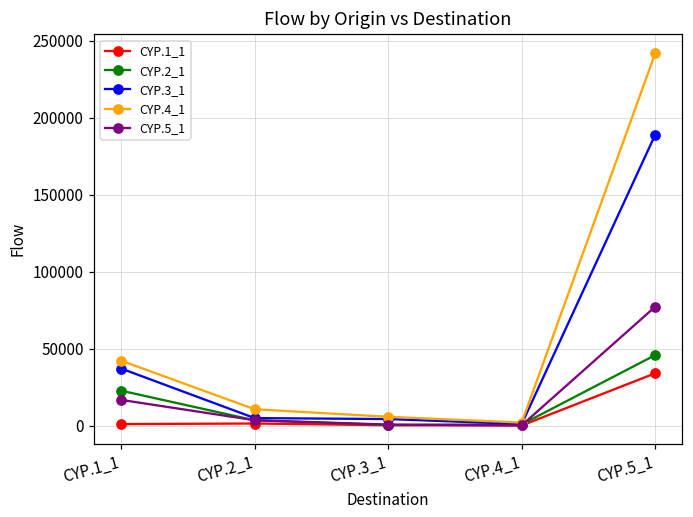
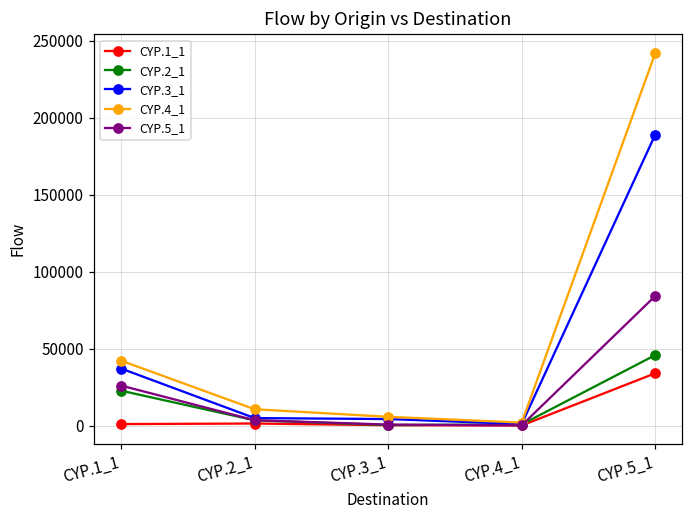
  {
    "CYP.1_1": {
      "CYP.1_1": 1000,
      "CYP.2_1": 1000,
      "CYP.5_1": 34000
    },
    "CYP.2_1": {
      "CYP.1_1": 23000,
      "CYP.5_1": 46000
    },
    "CYP.3_1": {
      "CYP.1_1": 37000,
      "CYP.5_1": 189000
    },
    "CYP.4_1": {
      "CYP.1_1": 42000,
      "CYP.2_1": 11000,
      "CYP.5_1": 242000
    },
    "CYP.5_1": {
-     "CYP.1_1": 17000,
-     "CYP.5_1": 77000
+     "CYP.1_1": 26000,
+     "CYP.5_1": 84000
    }
  }
